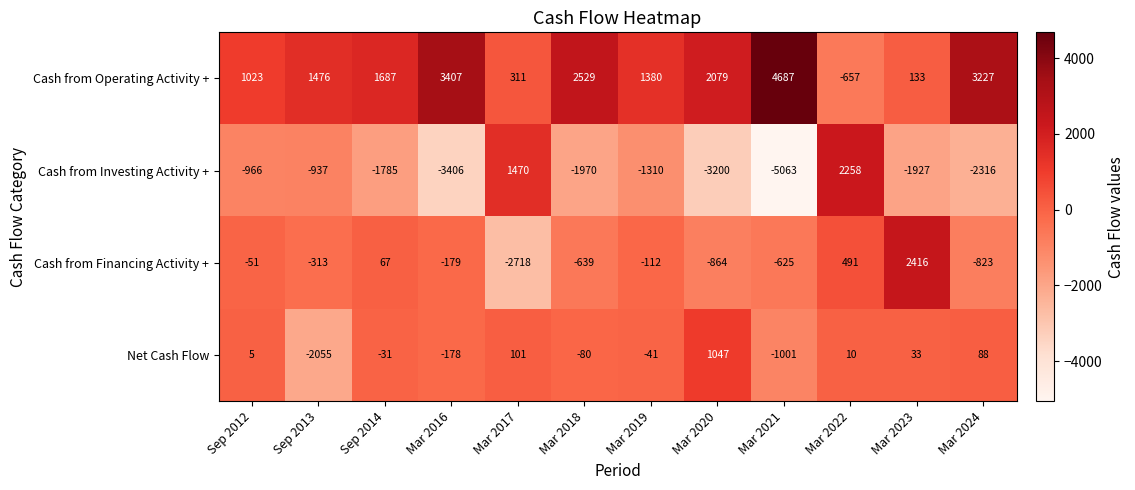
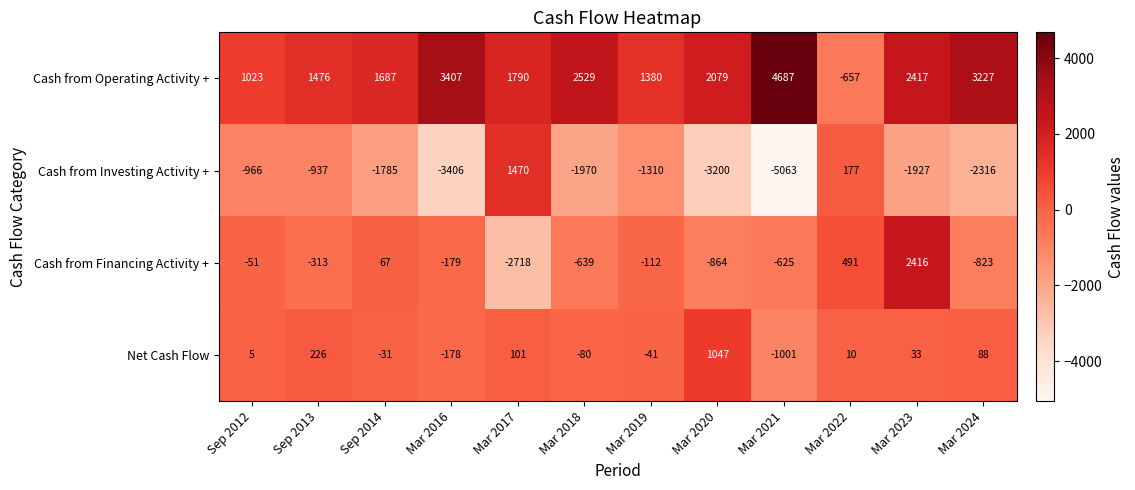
  {
    "Cash from Operating Activity +": {
      "Sep 2012": 1023,
      "Sep 2013": 1476,
      "Sep 2014": 1687,
      "Mar 2016": 3407,
-     "Mar 2017": 311,
+     "Mar 2017": 1790,
      "Mar 2018": 2529,
      "Mar 2019": 1380,
      "Mar 2020": 2079,
      "Mar 2021": 4687,
      "Mar 2022": -657,
-     "Mar 2023": 133,
+     "Mar 2023": 2417,
      "Mar 2024": 3227
    },
    "Cash from Investing Activity +": {
      "Sep 2012": -966,
      "Sep 2013": -937,
      "Sep 2014": -1785,
      "Mar 2016": -3406,
      "Mar 2017": 1470,
      "Mar 2018": -1970,
      "Mar 2019": -1310,
      "Mar 2020": -3200,
      "Mar 2021": -5063,
-     "Mar 2022": 2258,
+     "Mar 2022": 177,
      "Mar 2023": -1927,
      "Mar 2024": -2316
    },
    "Cash from Financing Activity +": {
      "Sep 2012": -51,
      "Sep 2013": -313,
      "Sep 2014": 67,
      "Mar 2016": -179,
      "Mar 2017": -2718,
      "Mar 2018": -639,
      "Mar 2019": -112,
      "Mar 2020": -864,
      "Mar 2021": -625,
      "Mar 2022": 491,
      "Mar 2023": 2416,
      "Mar 2024": -823
    },
    "Net Cash Flow": {
      "Sep 2012": 5,
-     "Sep 2013": -2055,
+     "Sep 2013": 226,
      "Sep 2014": -31,
      "Mar 2016": -178,
      "Mar 2017": 101,
      "Mar 2018": -80,
      "Mar 2019": -41,
      "Mar 2020": 1047,
      "Mar 2021": -1001,
      "Mar 2022": 10,
      "Mar 2023": 33,
      "Mar 2024": 88
    }
  }
